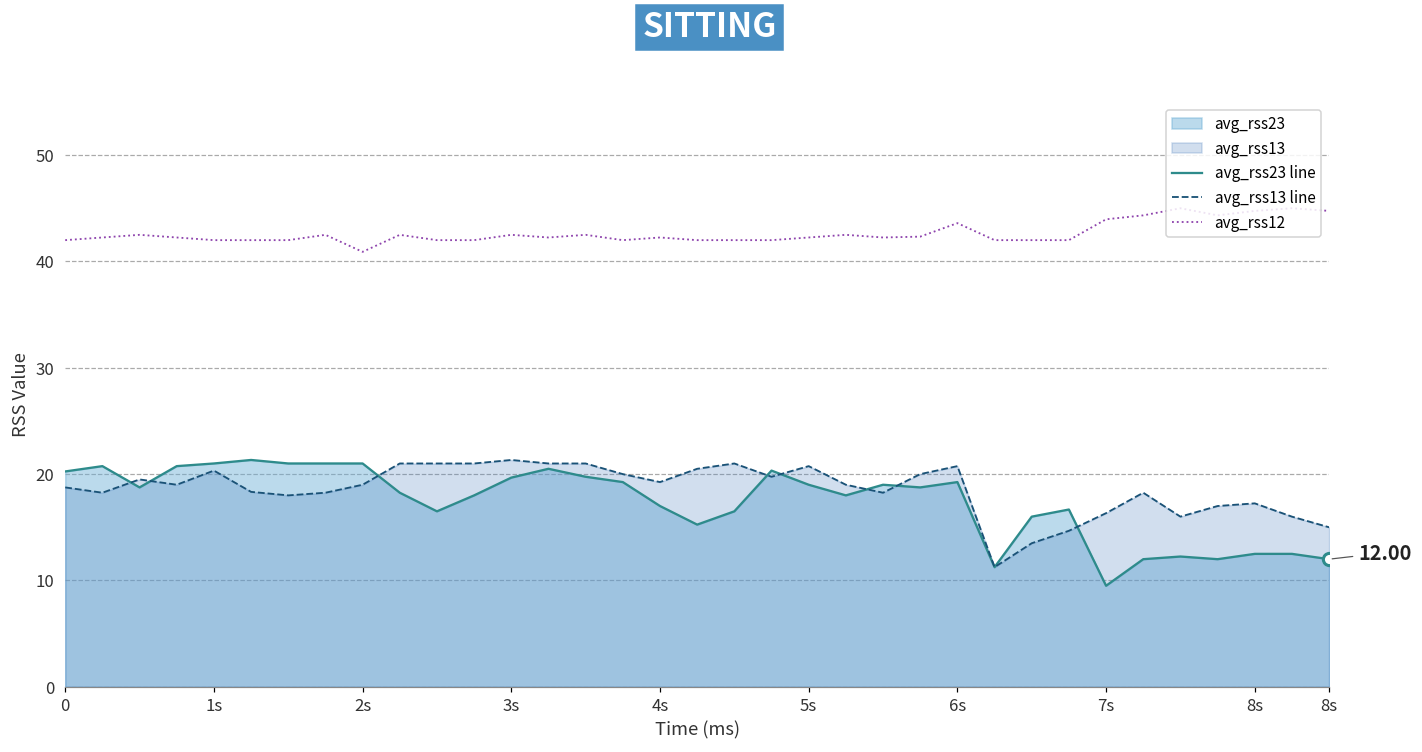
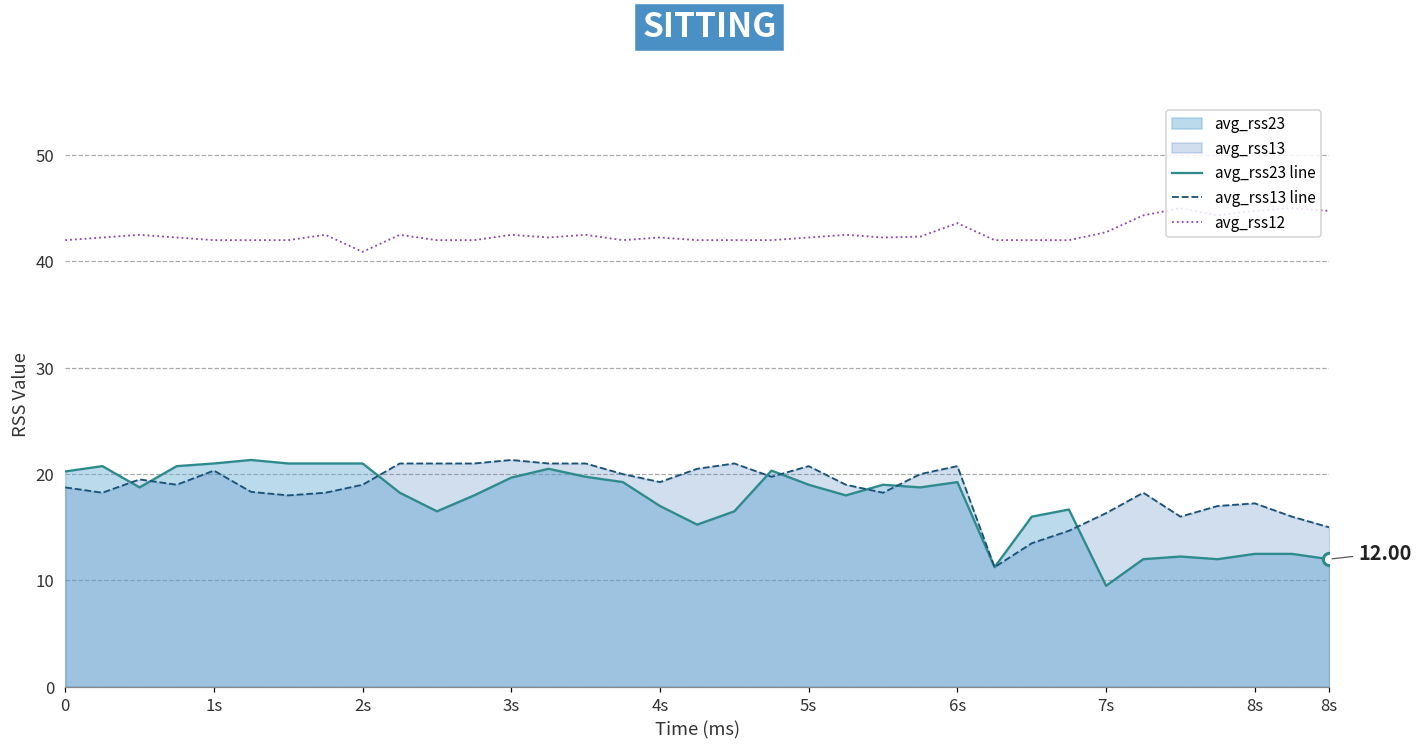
  {
    "avg_rss12": {
      "0": 42,
      "1s": 42,
      "2s": 41,
      "3s": 43,
      "4s": 42,
      "5s": 42,
      "6s": 44,
-     "7s": 44
+     "7s": 43
    }
  }
